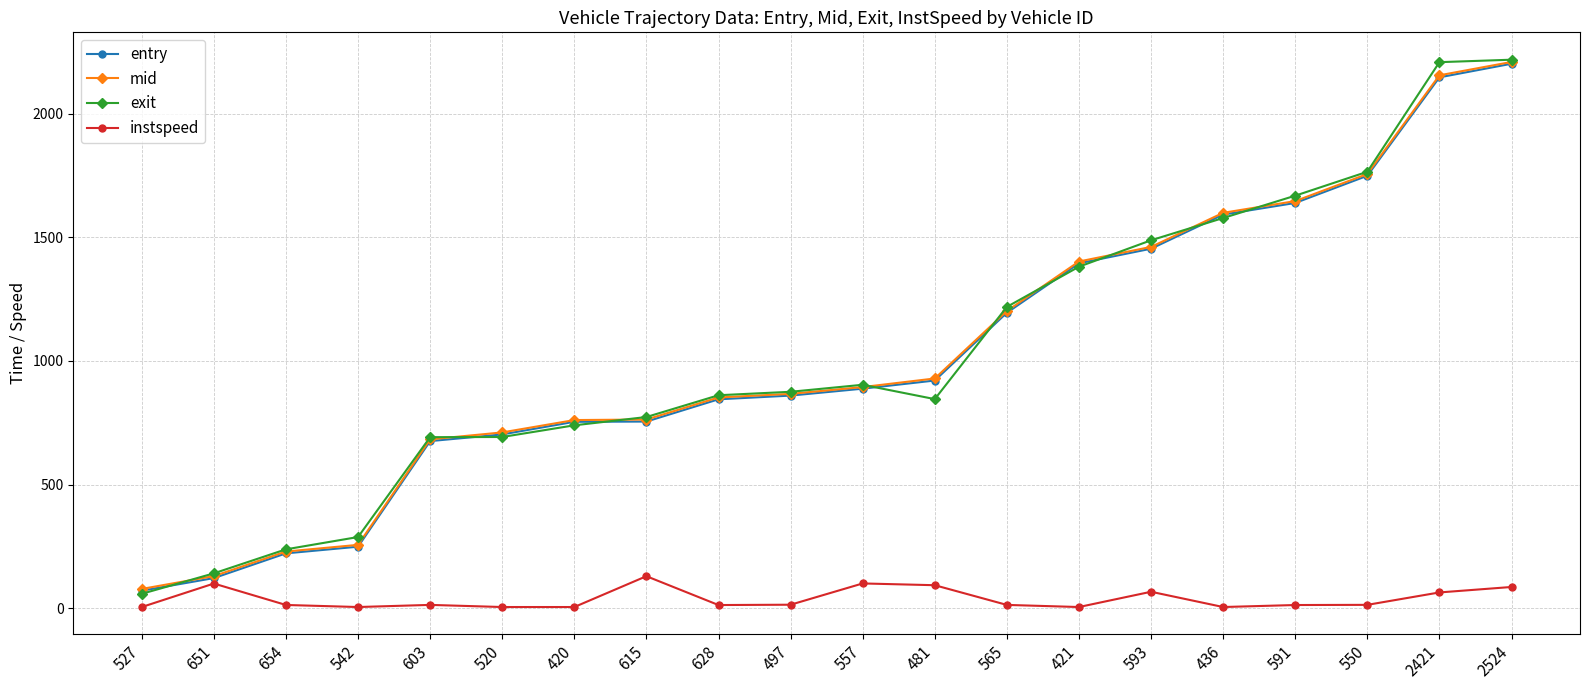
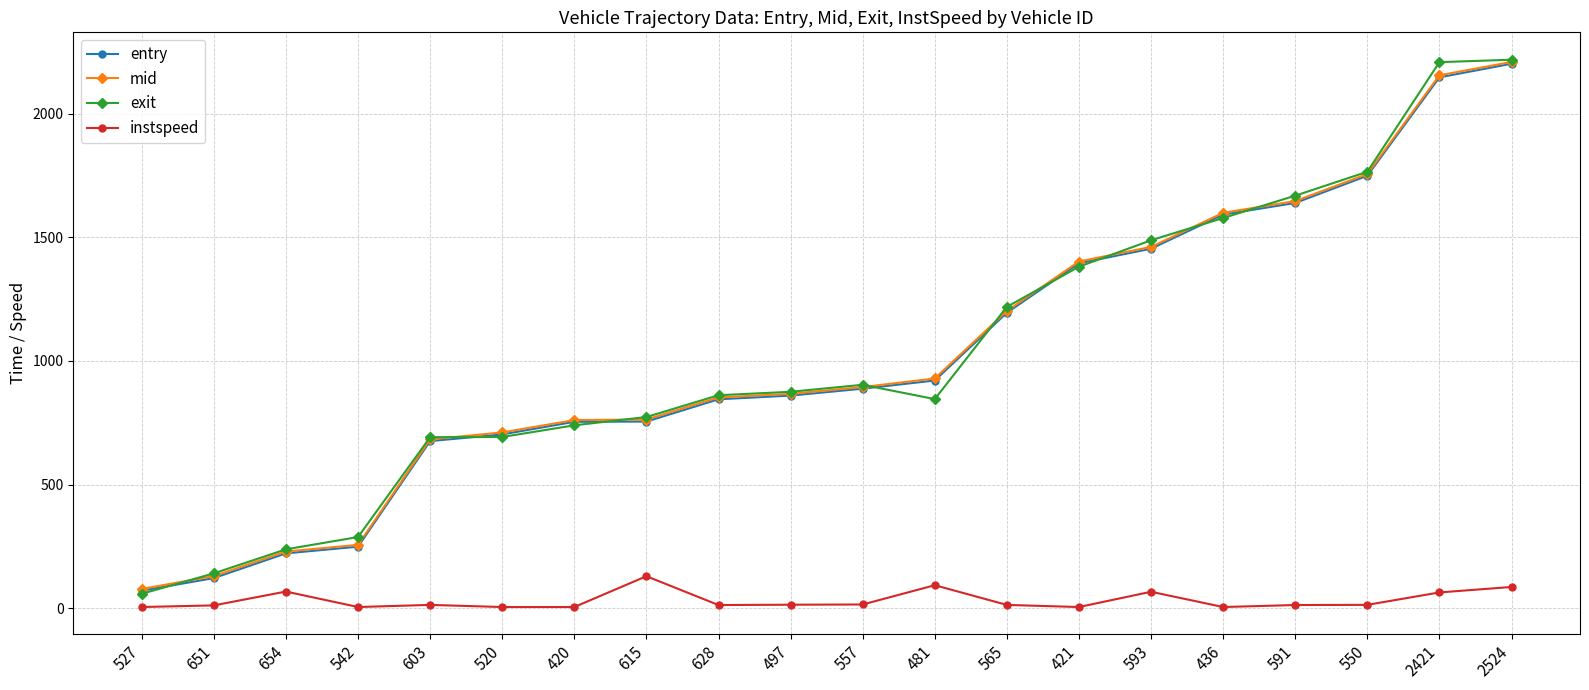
  {
    "exit": {
      "527": 60,
      "651": 140,
      "542": 290,
      "520": 690,
      "420": 740,
      "481": 850,
      "565": 1220,
      "421": 1380,
      "593": 1490,
      "436": 1580,
      "591": 1670,
      "2421": 2210
    },
    "instspeed": {
      "527": 10,
-     "651": 100,
-     "654": 10,
+     "651": 10,
+     "654": 70,
      "542": 10,
      "603": 10,
      "520": 10,
      "420": 10,
      "615": 130,
      "628": 10,
      "497": 10,
-     "557": 100,
+     "557": 20,
      "481": 90,
      "565": 10,
      "421": 10,
      "593": 70,
      "436": 10,
      "591": 10,
      "550": 10,
      "2421": 60,
      "2524": 90
    }
  }
